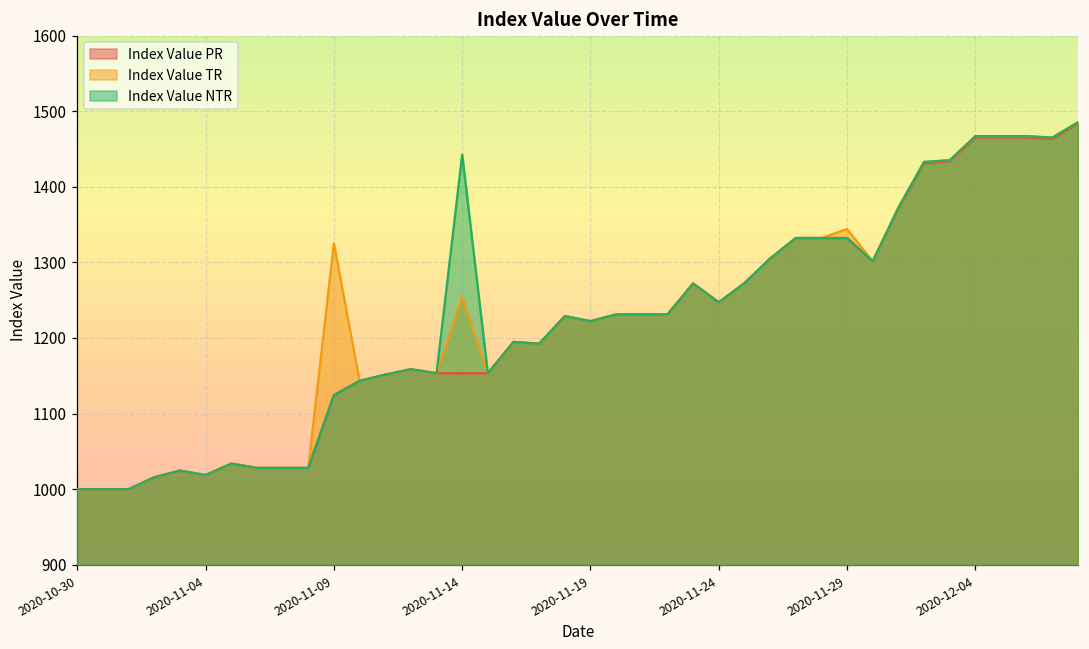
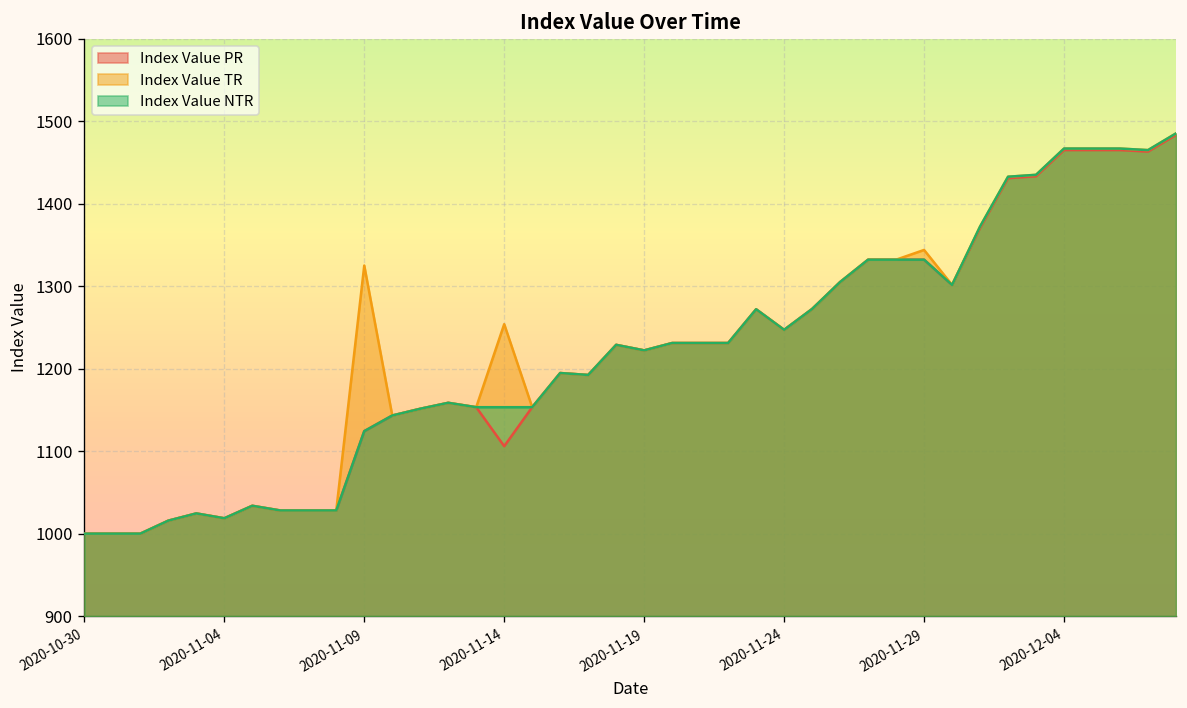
  {
    "Index Value PR": {
-     "2020-11-14": 1150
+     "2020-11-14": 1110
    },
    "Index Value TR": {
      "2020-11-09": 1330,
      "2020-11-14": 1250,
      "2020-11-29": 1340
    },
    "Index Value NTR": {
-     "2020-11-14": 1440
+     "2020-11-14": 1150
    }
  }
